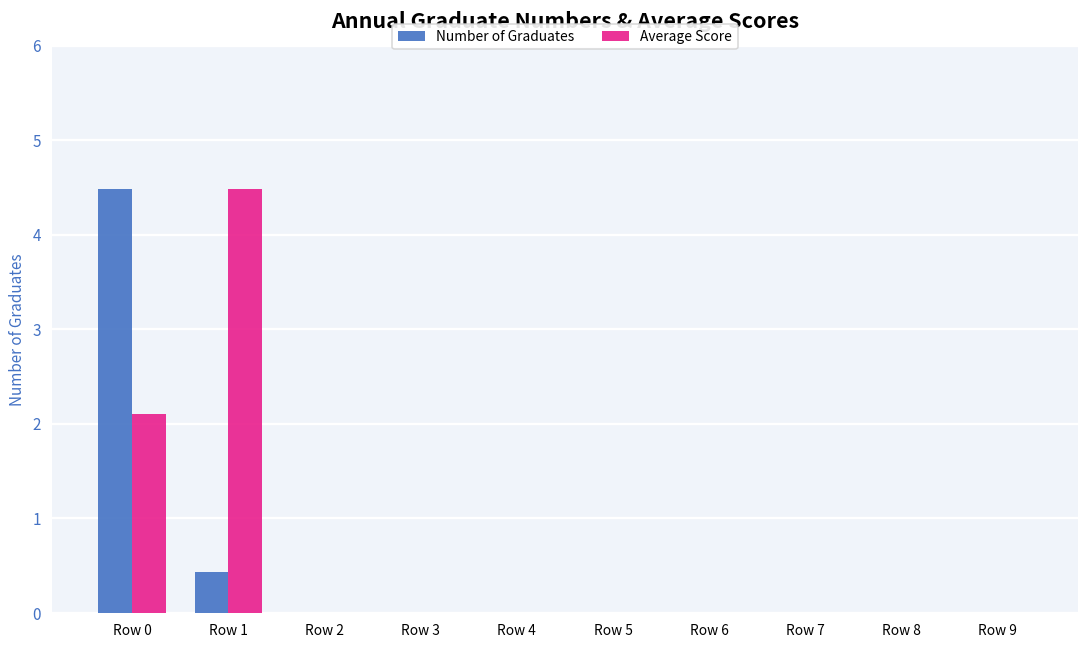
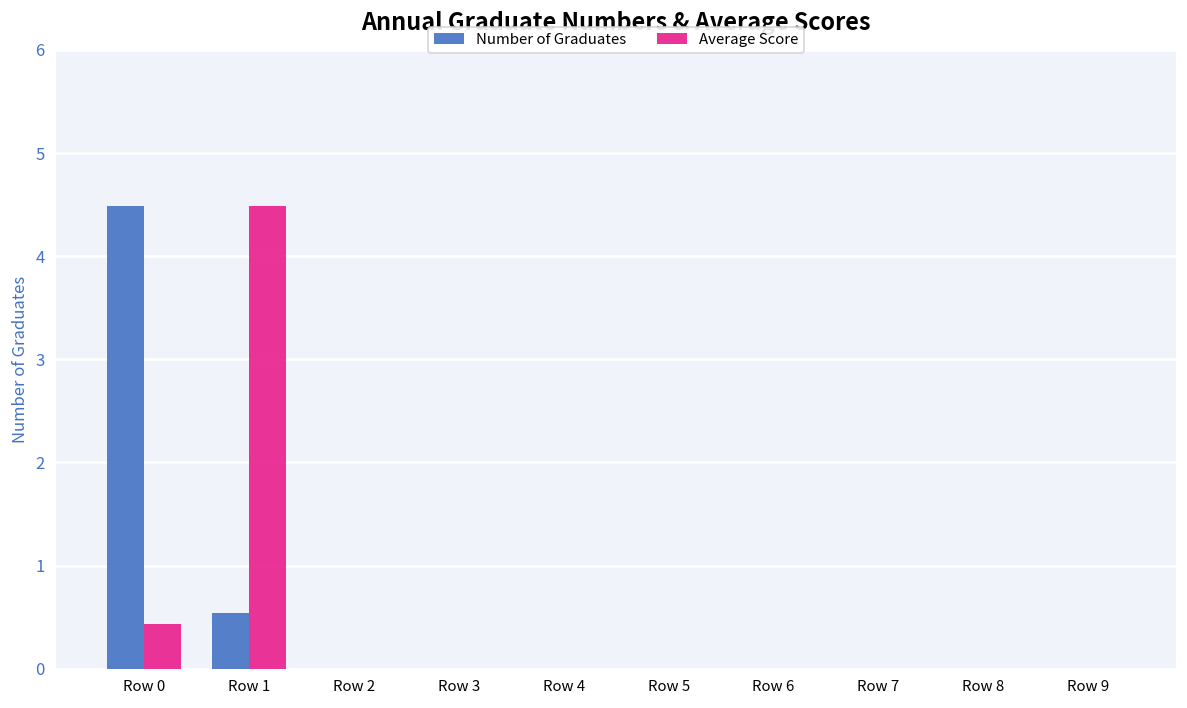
  {
    "Number of Graduates": {
      "Row 0": 4.5,
-     "Row 1": 0.4,
+     "Row 1": 0.5,
      "Row 2": 0.0,
      "Row 3": 0.0,
      "Row 4": 0.0,
      "Row 5": 0.0,
      "Row 6": 0.0,
      "Row 7": 0.0,
      "Row 8": 0.0,
      "Row 9": 0.0
    },
    "Average Score": {
-     "Row 0": 2.1,
+     "Row 0": 0.4,
      "Row 1": 4.5,
      "Row 2": 0.0,
      "Row 3": 0.0,
      "Row 4": 0.0,
      "Row 5": 0.0,
      "Row 6": 0.0,
      "Row 7": 0.0,
      "Row 8": 0.0,
      "Row 9": 0.0
    }
  }
